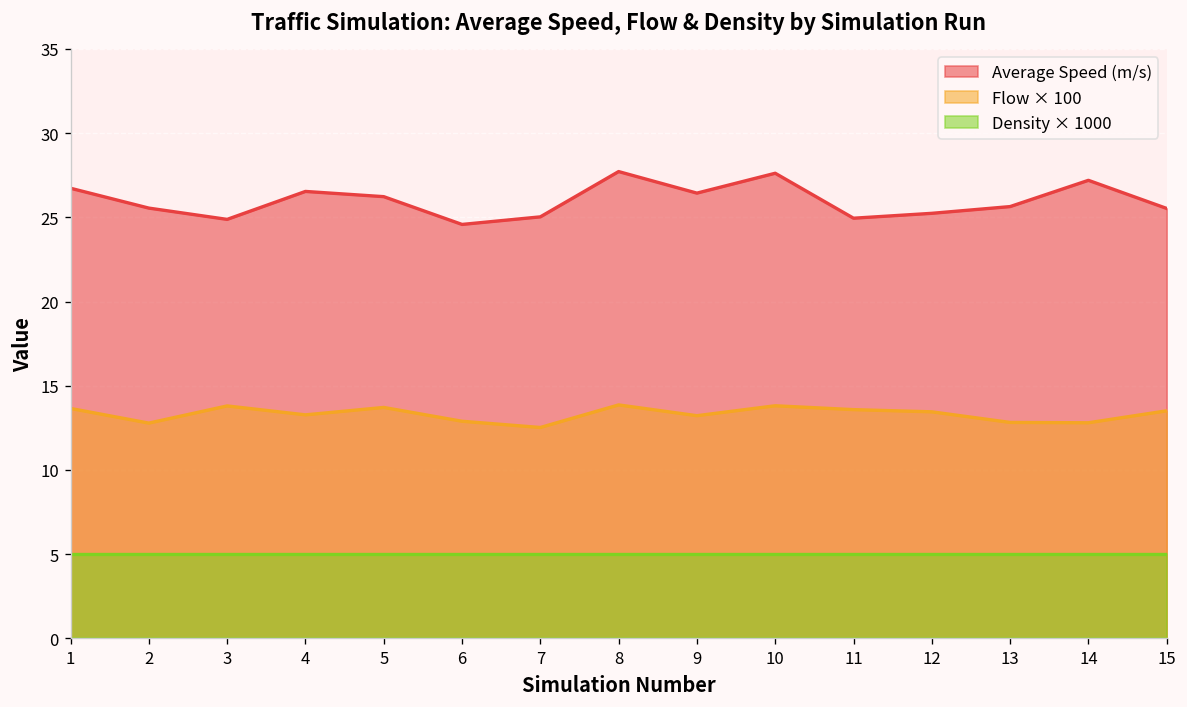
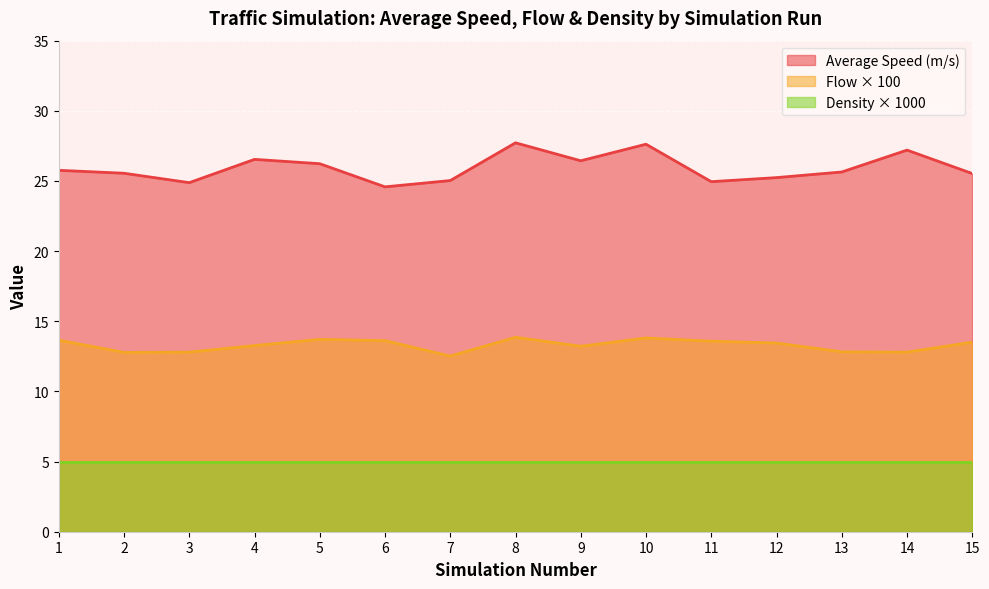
  {
    "Average Speed (m/s)": {
-     "1": 26.7,
+     "1": 25.8,
      "2": 25.6,
      "3": 24.9,
      "4": 26.5,
      "5": 26.2,
      "6": 24.6,
      "7": 25.0,
      "8": 27.7,
      "9": 26.4,
      "10": 27.6,
      "11": 25.0,
      "12": 25.2,
      "13": 25.6,
      "14": 27.2,
      "15": 25.5
    },
    "Flow × 100": {
      "1": 13.7,
      "2": 12.8,
-     "3": 13.8,
+     "3": 12.8,
      "4": 13.3,
      "5": 13.7,
-     "6": 12.9,
+     "6": 13.6,
      "7": 12.5,
      "8": 13.9,
      "9": 13.2,
      "10": 13.8,
      "11": 13.6,
      "12": 13.5,
      "13": 12.8,
      "14": 12.8,
      "15": 13.5
    },
    "Density × 1000": {
      "1": 5.0,
      "2": 5.0,
      "3": 5.0,
      "4": 5.0,
      "5": 5.0,
      "6": 5.0,
      "7": 5.0,
      "8": 5.0,
      "9": 5.0,
      "10": 5.0,
      "11": 5.0,
      "12": 5.0,
      "13": 5.0,
      "14": 5.0,
      "15": 5.0
    }
  }
